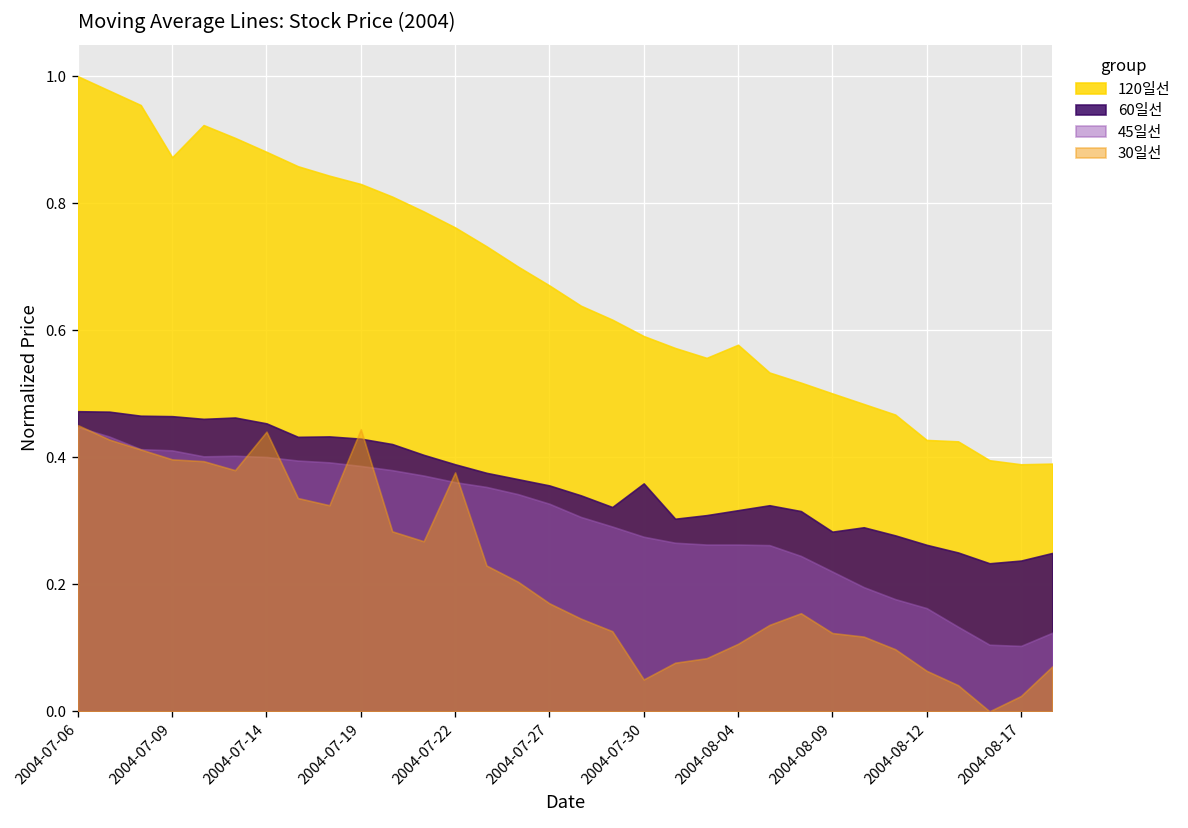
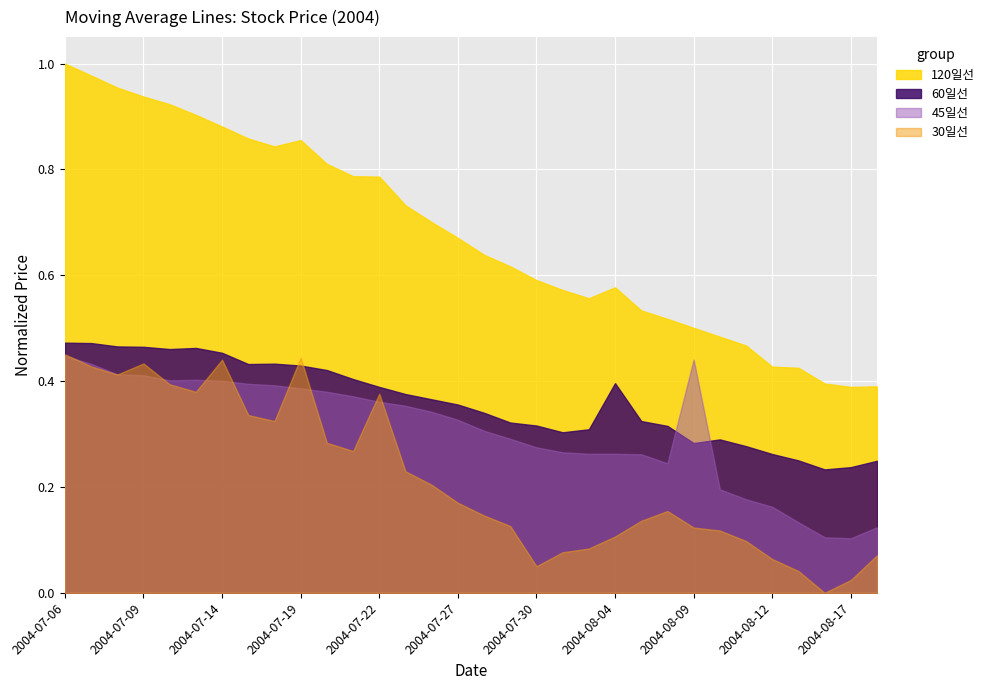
  {
    "120일선": {
      "2004-07-06": 1.00,
-     "2004-07-09": 0.87,
+     "2004-07-09": 0.94,
      "2004-07-14": 0.88,
-     "2004-07-19": 0.83,
-     "2004-07-22": 0.76,
+     "2004-07-19": 0.86,
+     "2004-07-22": 0.79,
      "2004-07-27": 0.67,
      "2004-07-30": 0.59,
      "2004-08-04": 0.58,
      "2004-08-09": 0.50,
      "2004-08-12": 0.43,
      "2004-08-17": 0.39
    },
    "60일선": {
      "2004-07-06": 0.47,
      "2004-07-09": 0.46,
      "2004-07-14": 0.45,
      "2004-07-19": 0.43,
      "2004-07-22": 0.39,
      "2004-07-27": 0.36,
-     "2004-07-30": 0.36,
-     "2004-08-04": 0.32,
+     "2004-07-30": 0.32,
+     "2004-08-04": 0.40,
      "2004-08-09": 0.28,
      "2004-08-12": 0.26,
      "2004-08-17": 0.24
    },
    "45일선": {
      "2004-07-09": 0.41,
      "2004-07-14": 0.40,
      "2004-07-19": 0.39,
      "2004-07-22": 0.36,
      "2004-07-27": 0.33,
      "2004-07-30": 0.27,
      "2004-08-04": 0.26,
-     "2004-08-09": 0.22,
+     "2004-08-09": 0.44,
      "2004-08-12": 0.16,
      "2004-08-17": 0.10
    },
    "30일선": {
-     "2004-07-09": 0.40,
+     "2004-07-09": 0.43,
      "2004-07-14": 0.44,
      "2004-07-19": 0.44,
      "2004-07-22": 0.38,
      "2004-07-27": 0.17,
      "2004-07-30": 0.05,
      "2004-08-04": 0.11,
      "2004-08-09": 0.12,
      "2004-08-12": 0.06,
      "2004-08-17": 0.02
    }
  }
